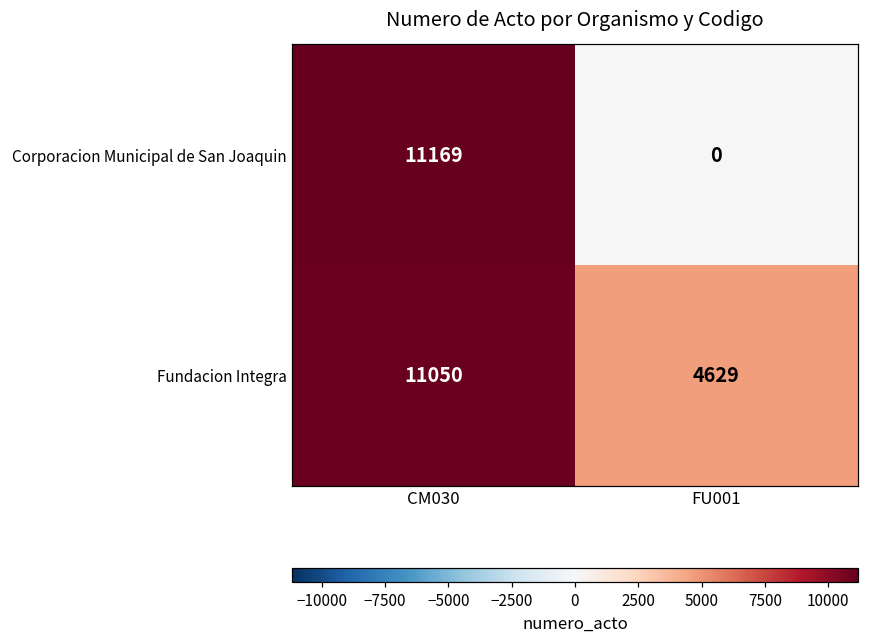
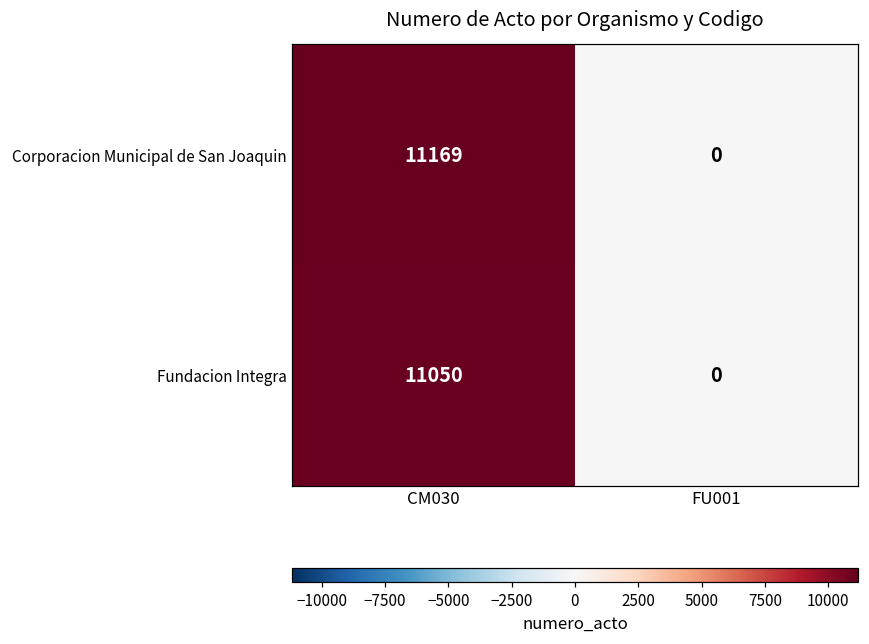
  {
    "Corporacion Municipal de San Joaquin": {
      "CM030": 11169,
      "FU001": 0
    },
    "Fundacion Integra": {
      "CM030": 11050,
-     "FU001": 4629
+     "FU001": 0
    }
  }
